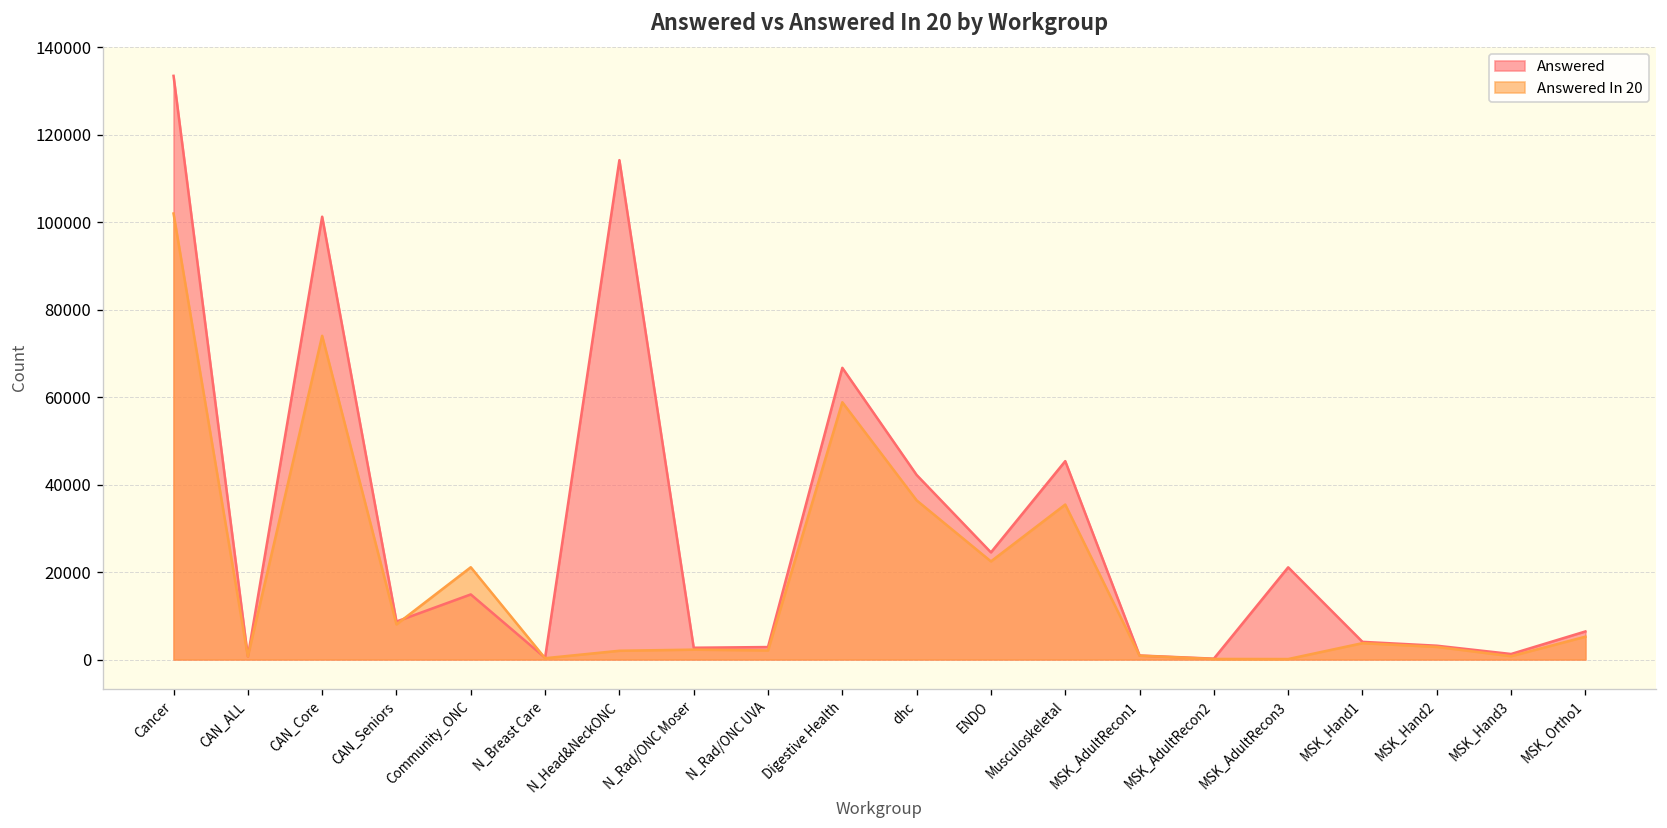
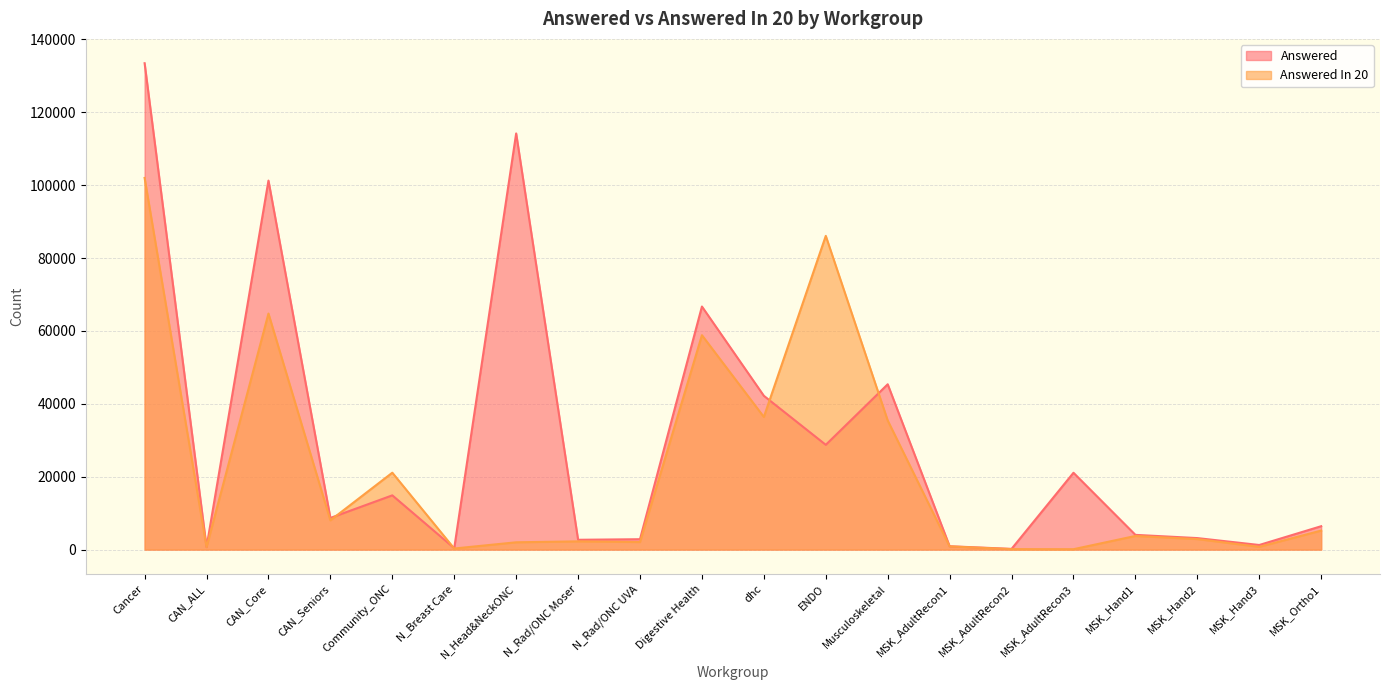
  {
    "Answered": {
      "Cancer": 133000,
      "CAN_Core": 101000,
      "Community_ONC": 15000,
      "N_Head&NeckONC": 114000,
      "N_Rad/ONC UVA": 3000,
      "Digestive Health": 67000,
      "dhc": 42000,
-     "ENDO": 25000,
+     "ENDO": 29000,
      "Musculoskeletal": 45000,
      "MSK_AdultRecon3": 21000,
      "MSK_Ortho1": 6000
    },
    "Answered In 20": {
      "Cancer": 102000,
-     "CAN_Core": 74000,
+     "CAN_Core": 65000,
      "Community_ONC": 21000,
      "N_Head&NeckONC": 2000,
      "N_Rad/ONC UVA": 2000,
      "Digestive Health": 59000,
      "dhc": 36000,
-     "ENDO": 22000,
+     "ENDO": 86000,
      "Musculoskeletal": 35000,
      "MSK_AdultRecon3": 0,
      "MSK_Ortho1": 5000
    }
  }
